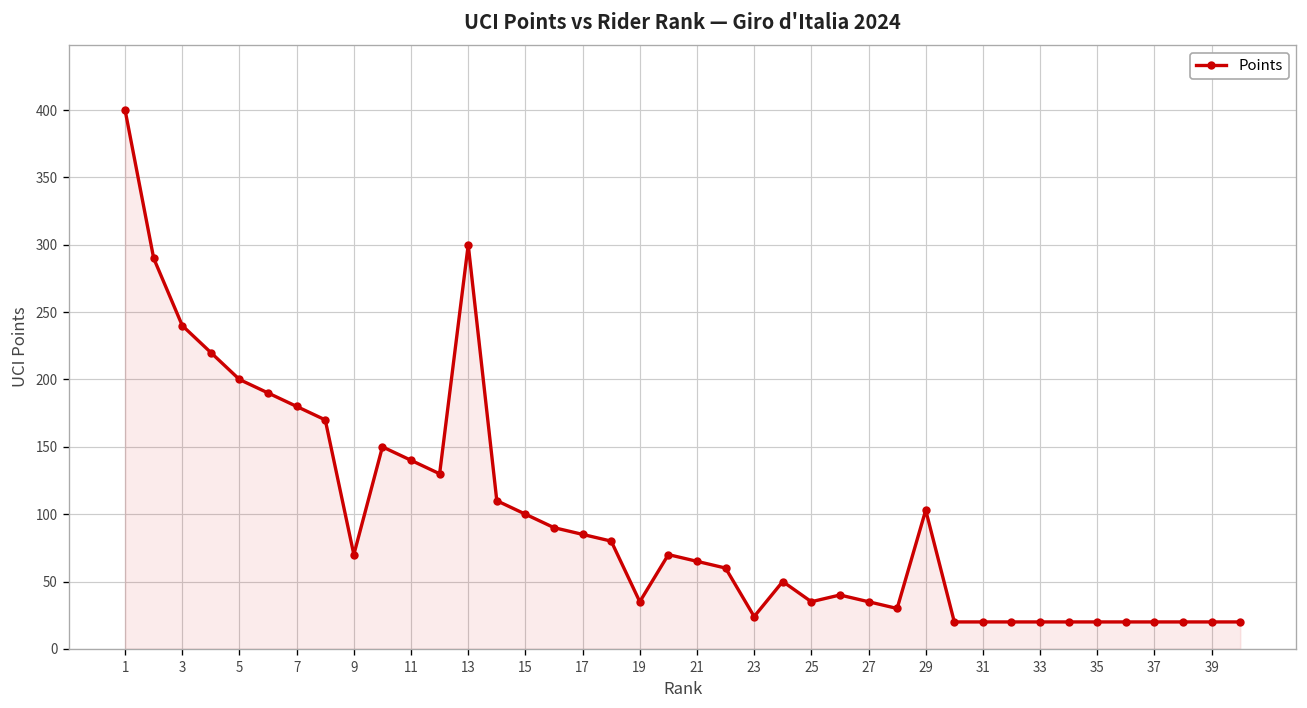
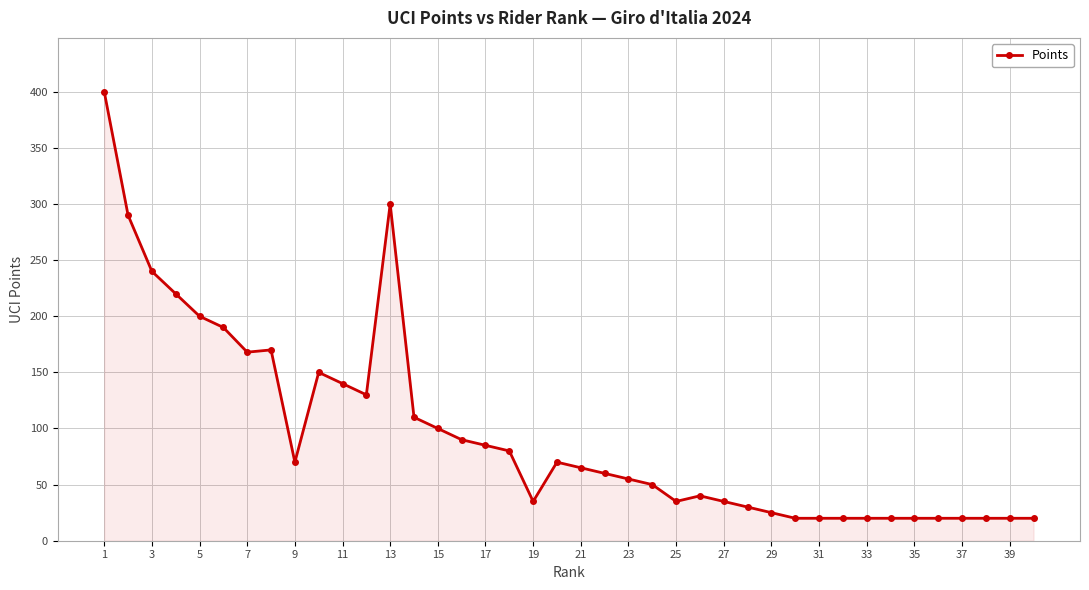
  {
    "1": 400,
    "3": 240,
    "5": 200,
-   "7": 180,
+   "7": 168,
    "9": 70,
    "11": 140,
    "13": 300,
    "15": 100,
    "17": 85,
    "19": 35,
    "21": 65,
-   "23": 24,
+   "23": 55,
    "25": 35,
    "27": 35,
-   "29": 103,
+   "29": 25,
    "31": 20,
    "33": 20,
    "35": 20,
    "37": 20,
    "39": 20
  }
